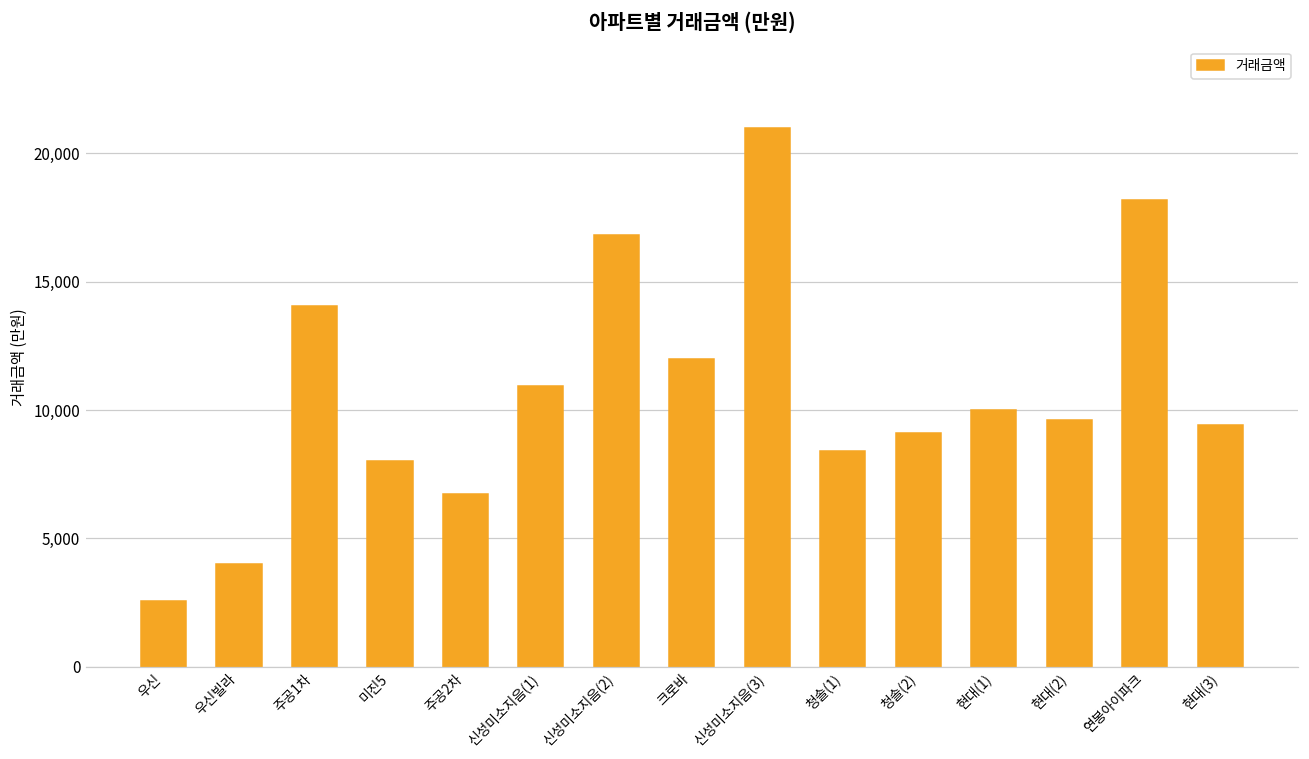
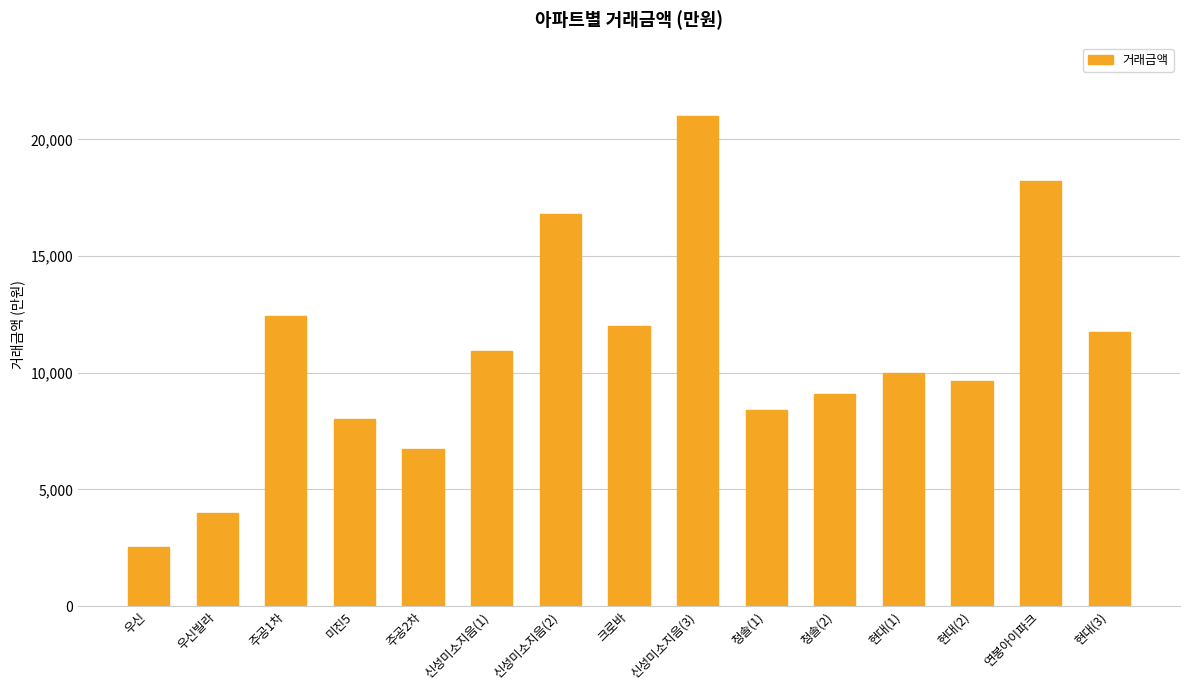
  {
    "우신": "2,600",
    "우신빌라": "4,000",
-   "주공1차": "14,000",
+   "주공1차": "12,500",
    "미진5": "8,000",
    "주공2차": "6,700",
    "신성미소지음(1)": "10,900",
    "신성미소지음(2)": "16,800",
    "크로바": "12,000",
    "신성미소지음(3)": "21,000",
    "청솔(1)": "8,400",
    "청솔(2)": "9,100",
    "현대(1)": "10,000",
    "현대(2)": "9,600",
    "연봉아이파크": "18,200",
-   "현대(3)": "9,400"
+   "현대(3)": "11,700"
  }
